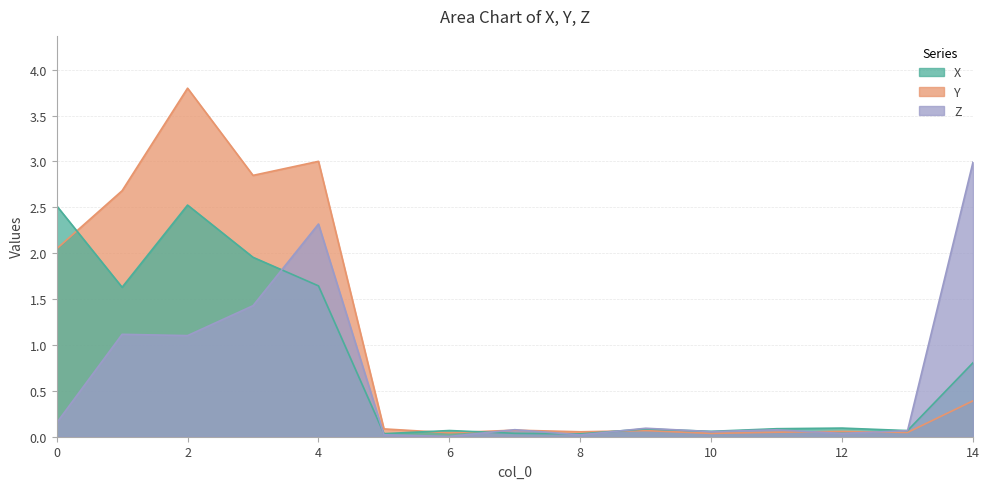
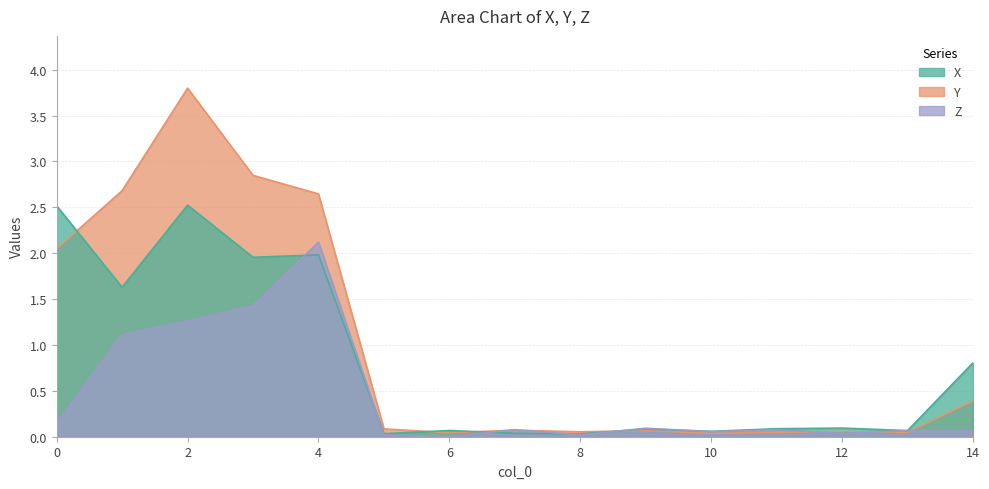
  {
    "Y": {
      "0": 2.0,
      "2": 3.8,
-     "4": 3.0,
+     "4": 2.6,
      "14": 0.4
    },
    "X": {
      "0": 2.5,
      "2": 2.5,
-     "4": 1.6,
+     "4": 2.0,
      "12": 0.1,
      "14": 0.8
    },
    "Z": {
      "0": 0.2,
-     "2": 1.1,
-     "4": 2.3,
+     "2": 1.3,
+     "4": 2.1,
      "6": 0.0,
-     "14": 3.0
+     "14": 0.1
    }
  }
